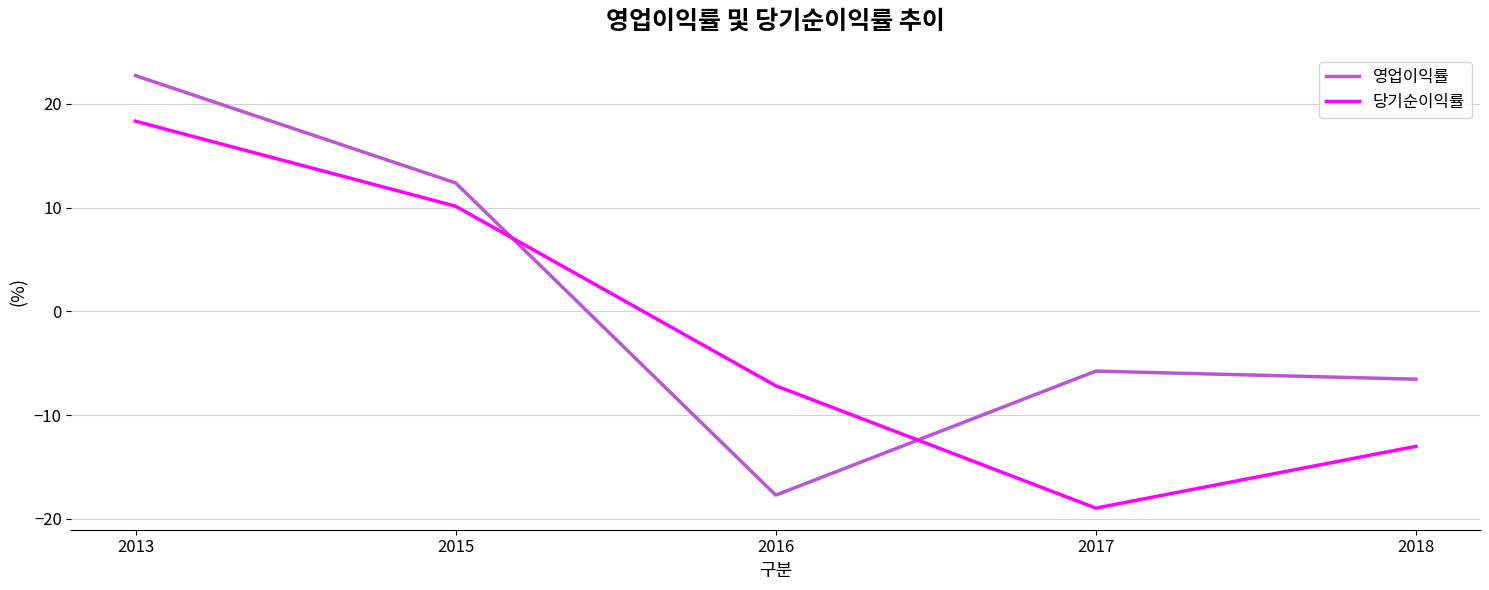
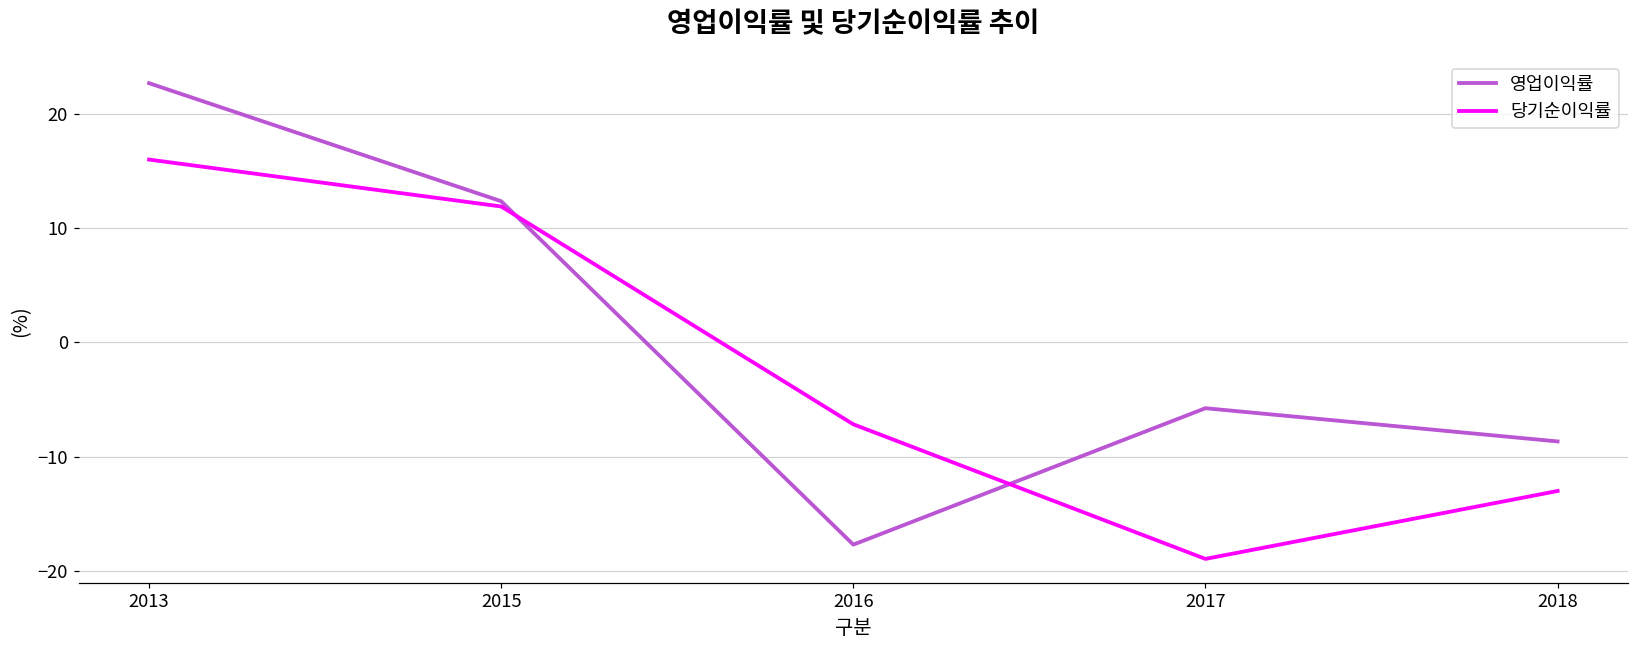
  {
    "영업이익률": {
      "2013": 22.7,
      "2015": 12.4,
      "2016": -17.7,
      "2017": -5.8,
-     "2018": -6.5
+     "2018": -8.7
    },
    "당기순이익률": {
-     "2013": 18.3,
-     "2015": 10.1,
+     "2013": 16.0,
+     "2015": 11.9,
      "2016": -7.2,
      "2017": -19.0,
      "2018": -13.0
    }
  }
